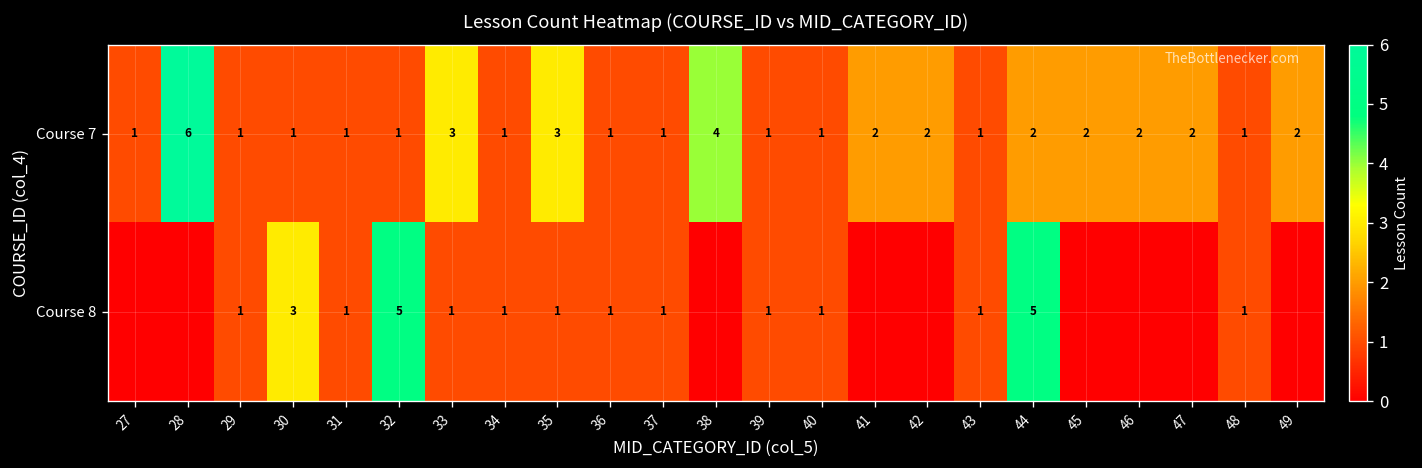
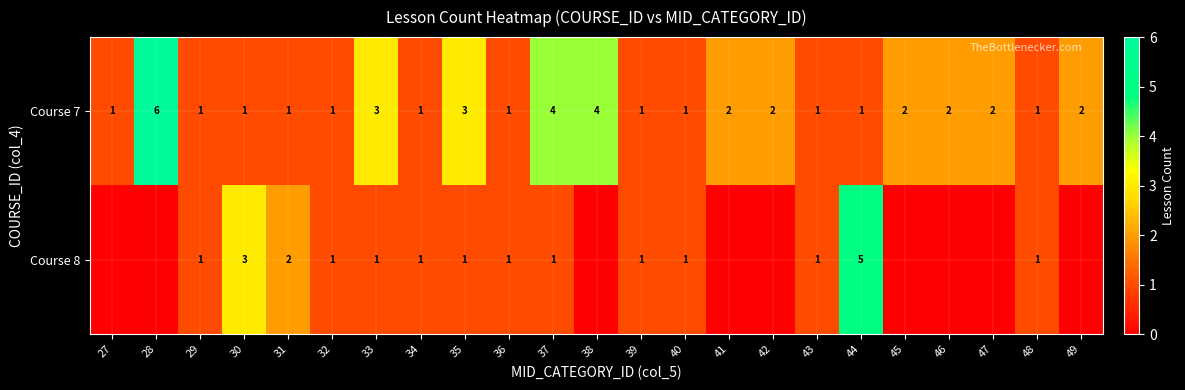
  {
    "Course 7": {
      "27": 1,
      "28": 6,
      "29": 1,
      "30": 1,
      "31": 1,
      "32": 1,
      "33": 3,
      "34": 1,
      "35": 3,
      "36": 1,
-     "37": 1,
+     "37": 4,
      "38": 4,
      "39": 1,
      "40": 1,
      "41": 2,
      "42": 2,
      "43": 1,
-     "44": 2,
+     "44": 1,
      "45": 2,
      "46": 2,
      "47": 2,
      "49": 2
    },
    "Course 8": {
      "29": 1,
      "30": 3,
-     "31": 1,
-     "32": 5,
+     "31": 2,
+     "32": 1,
      "33": 1,
      "34": 1,
      "35": 1,
      "36": 1,
      "37": 1,
      "39": 1,
      "40": 1,
      "43": 1,
      "44": 5,
      "48": 1
    }
  }
